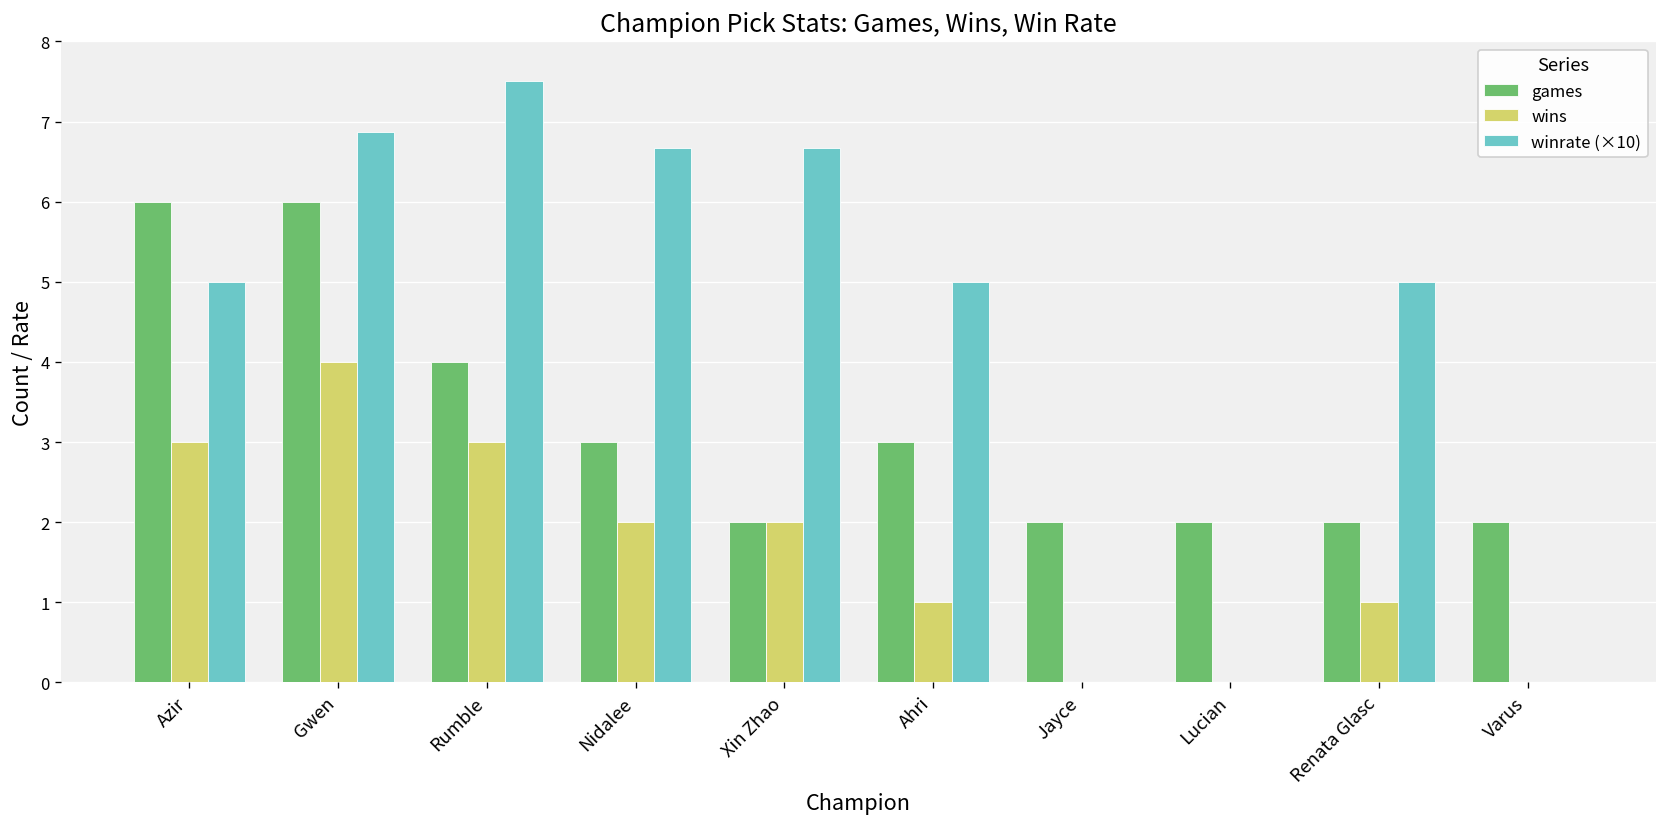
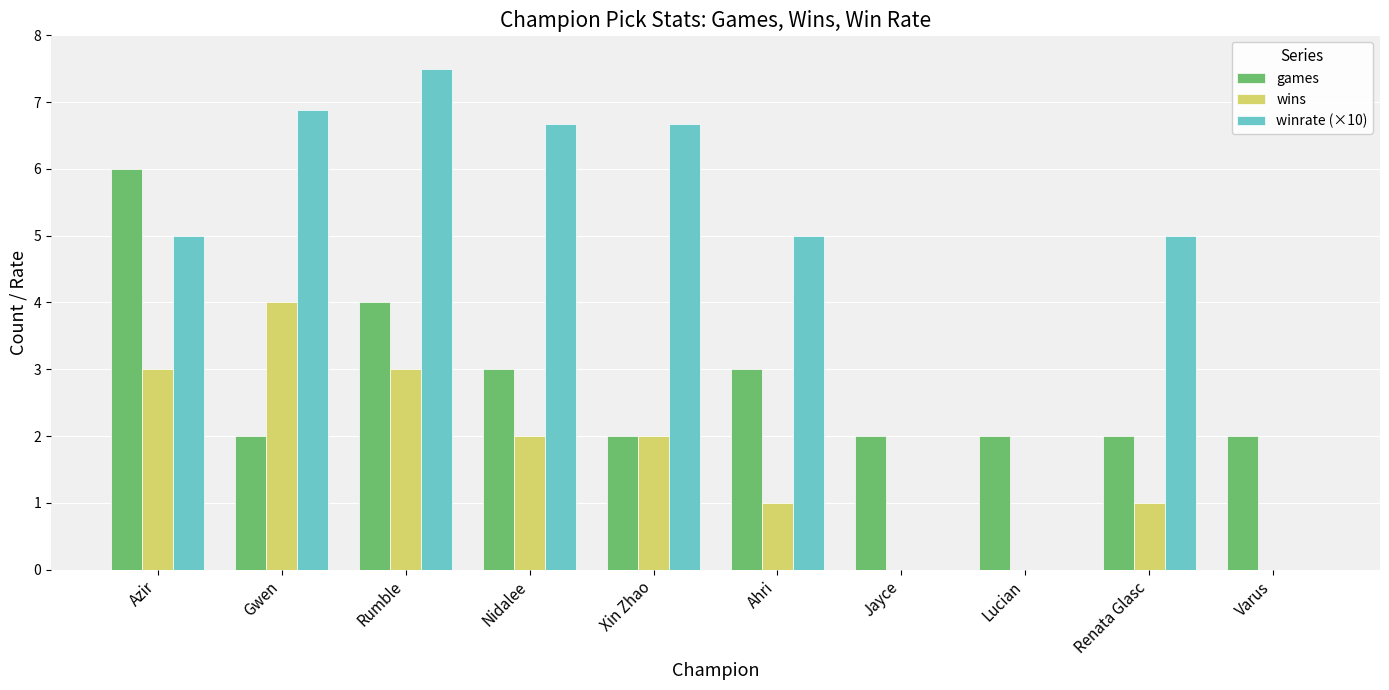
  {
    "games": {
      "Azir": 6,
-     "Gwen": 6,
+     "Gwen": 2,
      "Rumble": 4,
      "Nidalee": 3,
      "Xin Zhao": 2,
      "Ahri": 3,
      "Jayce": 2,
      "Lucian": 2,
      "Renata Glasc": 2,
      "Varus": 2
    },
    "wins": {
      "Azir": 3,
      "Gwen": 4,
      "Rumble": 3,
      "Nidalee": 2,
      "Xin Zhao": 2,
      "Ahri": 1,
      "Jayce": 0,
      "Lucian": 0,
      "Renata Glasc": 1,
      "Varus": 0
    },
    "winrate (×10)": {
      "Azir": 5,
      "Gwen": 6.9,
      "Rumble": 7.5,
      "Nidalee": 6.7,
      "Xin Zhao": 6.7,
      "Ahri": 5,
      "Jayce": 0,
      "Lucian": 0,
      "Renata Glasc": 5,
      "Varus": 0
    }
  }
